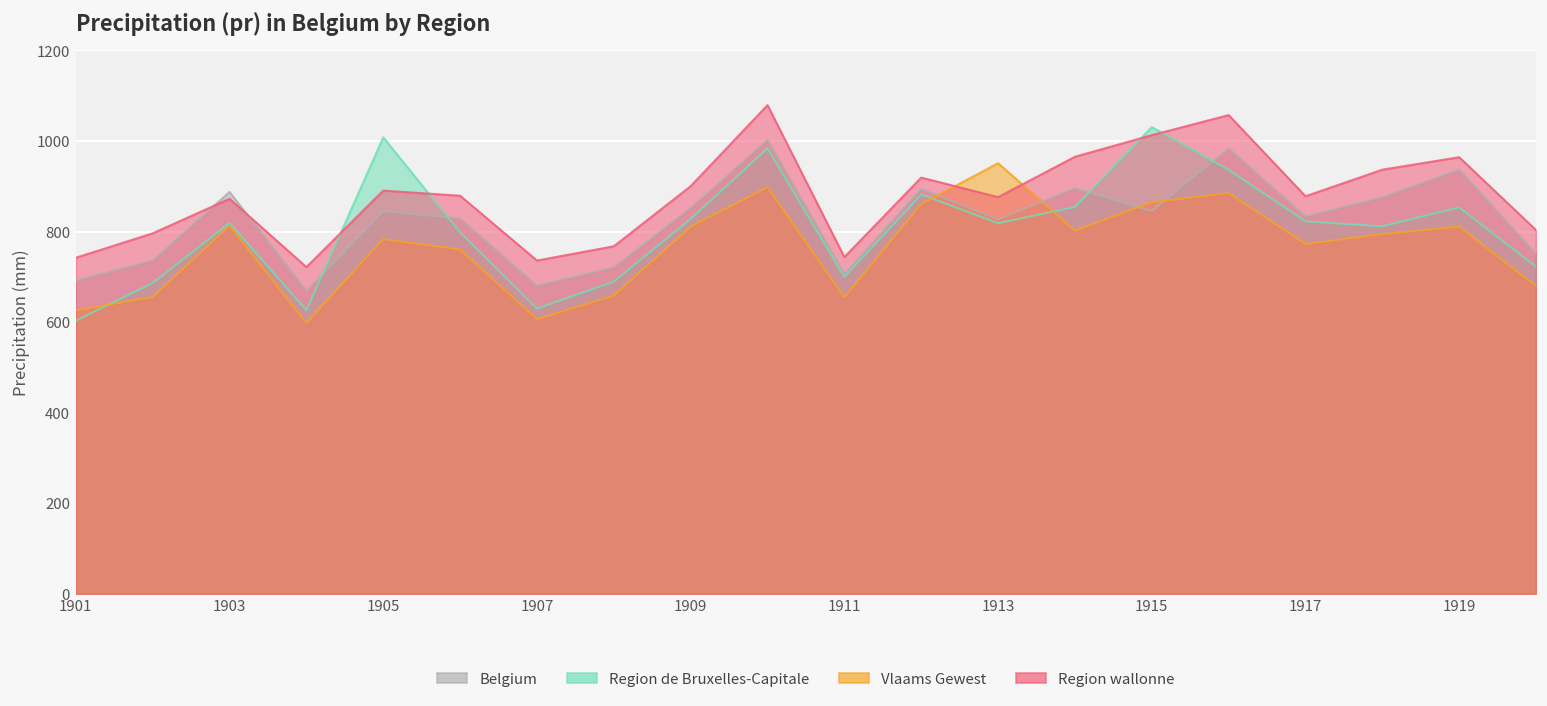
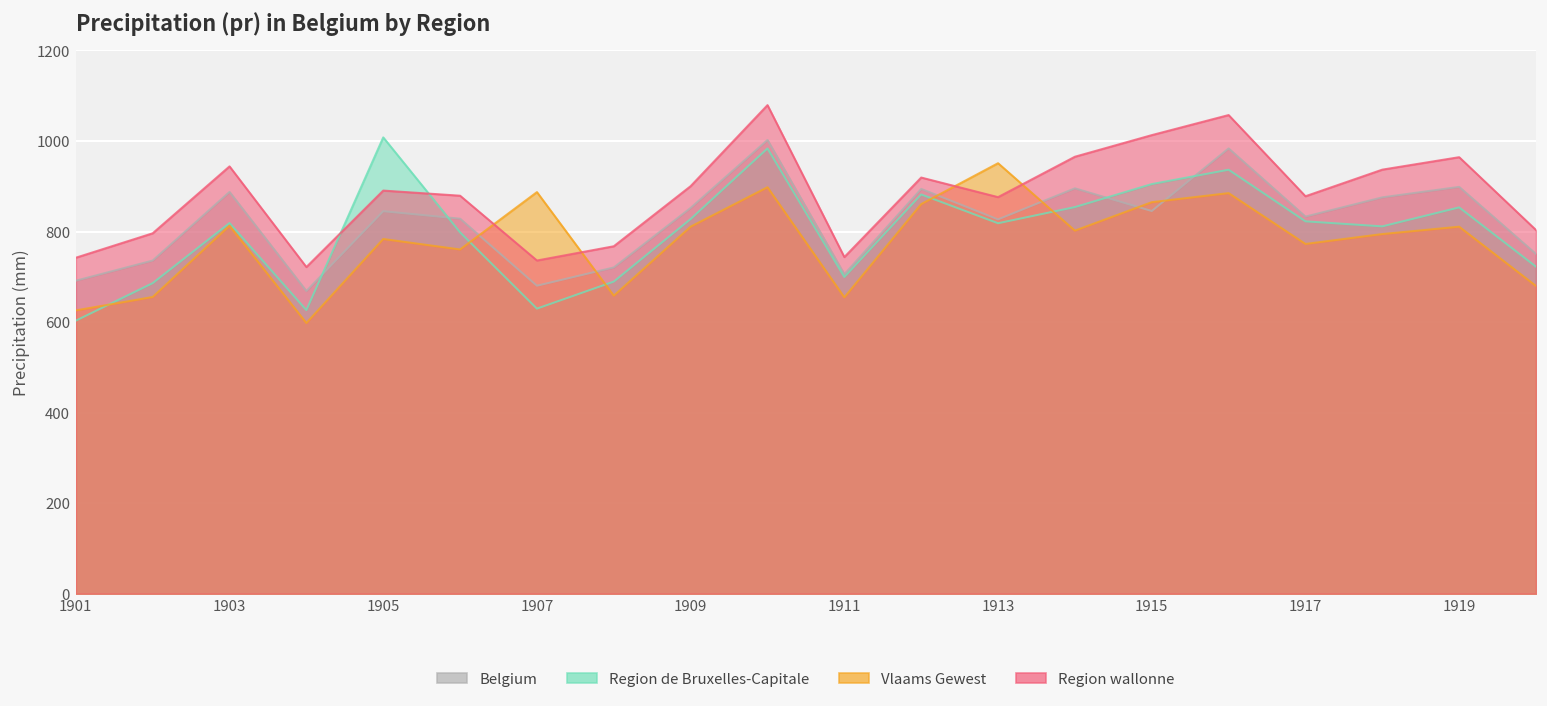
  {
    "Belgium": {
      "1901": 690,
      "1903": 890,
      "1905": 840,
      "1907": 680,
      "1909": 850,
      "1913": 830,
      "1915": 850,
      "1917": 830,
-     "1919": 940
+     "1919": 900
    },
    "Region de Bruxelles-Capitale": {
      "1901": 600,
      "1905": 1010,
      "1907": 630,
      "1909": 830,
      "1913": 820,
-     "1915": 1030,
+     "1915": 900,
      "1917": 820,
      "1919": 850
    },
    "Vlaams Gewest": {
      "1901": 630,
      "1905": 780,
-     "1907": 610,
+     "1907": 890,
      "1909": 810,
      "1911": 650,
      "1913": 950,
      "1915": 860,
      "1917": 770,
      "1919": 810
    },
    "Region wallonne": {
      "1901": 740,
-     "1903": 870,
+     "1903": 940,
      "1905": 890,
      "1907": 740,
      "1909": 900,
      "1911": 740,
      "1913": 880,
      "1915": 1010,
      "1917": 880,
      "1919": 960
    }
  }
